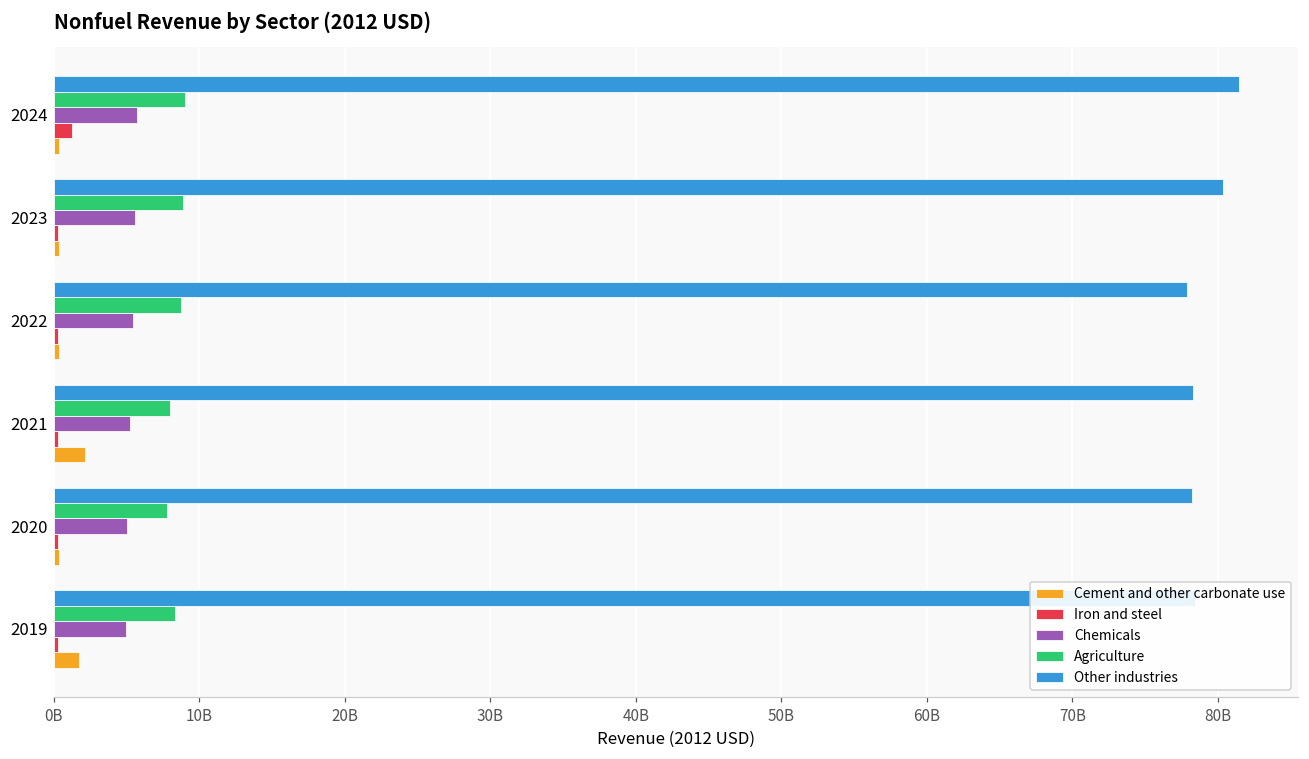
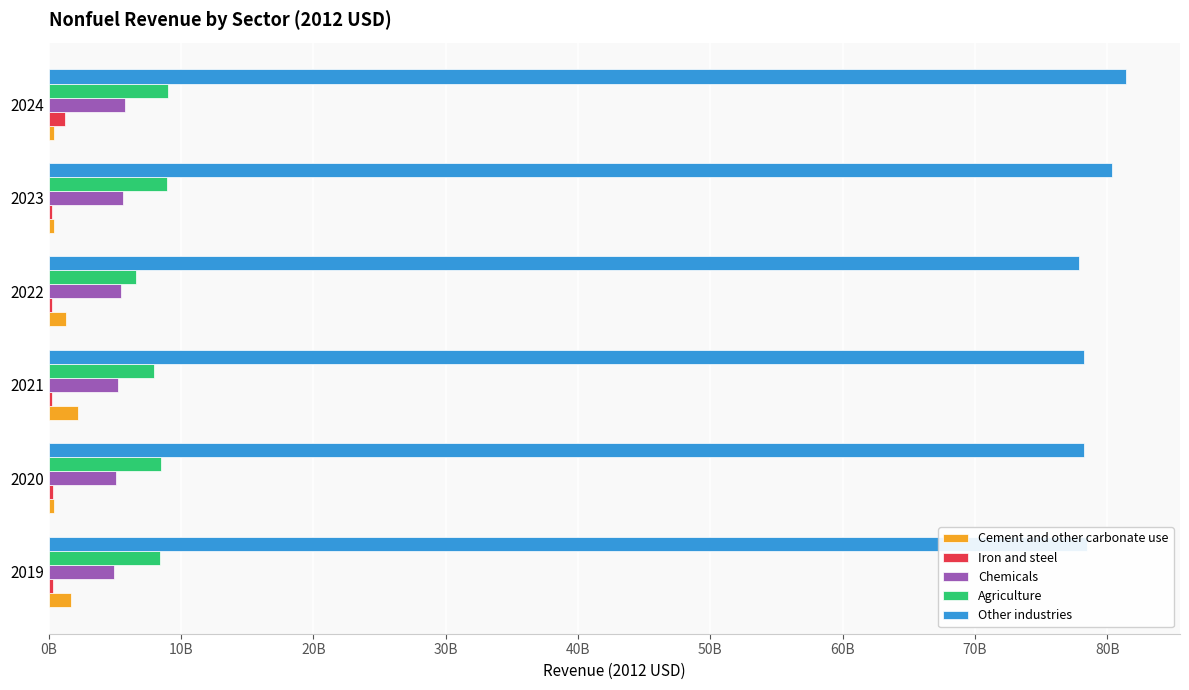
  {
    "Cement and other carbonate use": {
      "2024": 400000000,
      "2023": 400000000,
-     "2022": 400000000,
+     "2022": 1300000000,
      "2021": 2200000000,
      "2020": 400000000,
      "2019": 1700000000
    },
    "Iron and steel": {
      "2024": 1300000000,
      "2023": 300000000,
      "2022": 300000000,
      "2021": 300000000,
      "2020": 300000000,
      "2019": 300000000
    },
    "Chemicals": {
      "2024": 5700000000,
      "2023": 5600000000,
      "2022": 5400000000,
      "2021": 5300000000,
      "2020": 5100000000,
      "2019": 5000000000
    },
    "Agriculture": {
      "2024": 9000000000,
      "2023": 8900000000,
-     "2022": 8800000000,
+     "2022": 6600000000,
      "2021": 8000000000,
-     "2020": 7800000000,
+     "2020": 8500000000,
      "2019": 8400000000
    },
    "Other industries": {
      "2024": 81400000000,
      "2023": 80400000000,
      "2022": 77900000000,
      "2021": 78300000000,
      "2020": 78200000000
    }
  }
